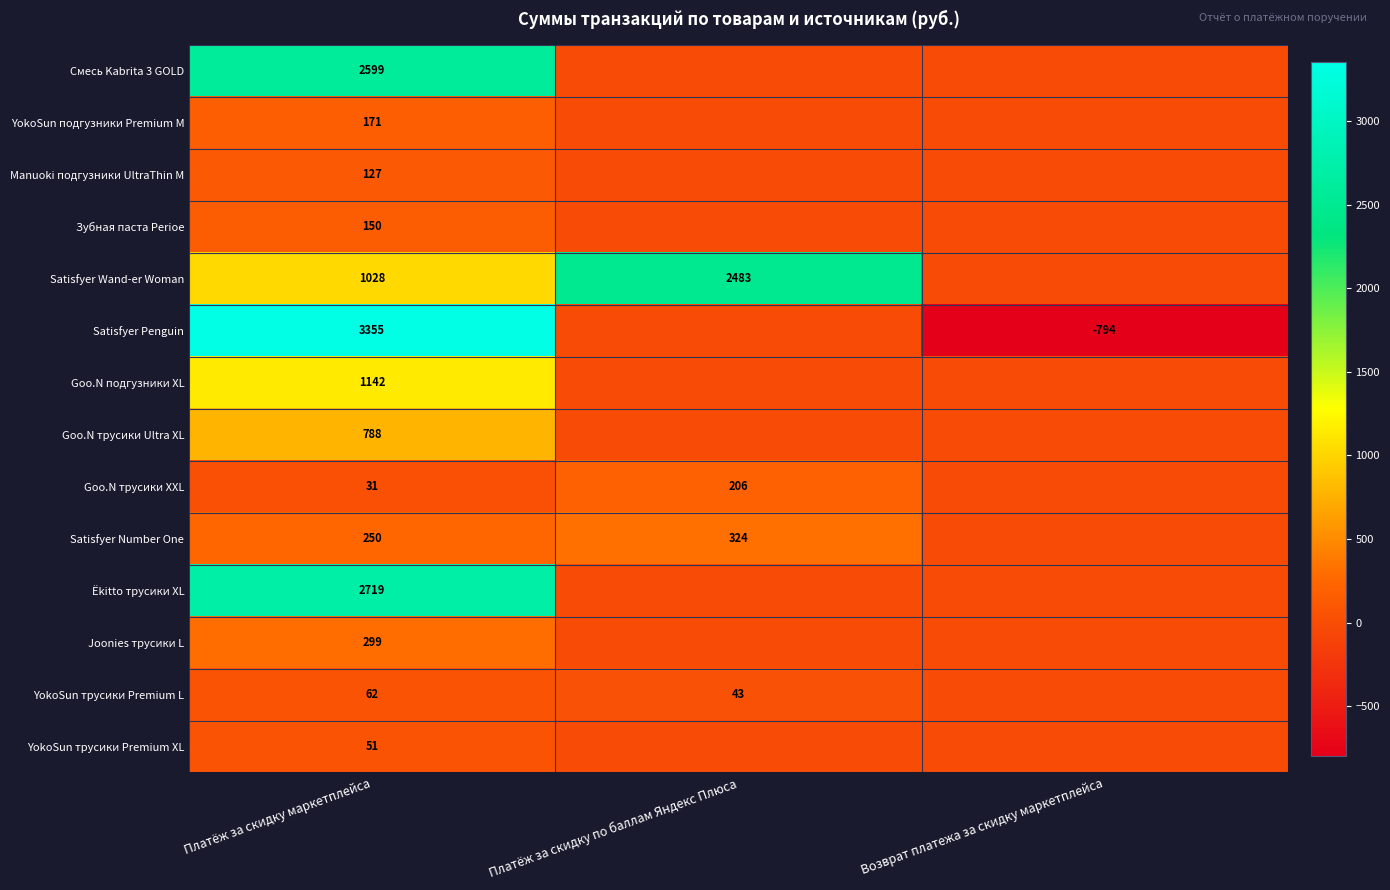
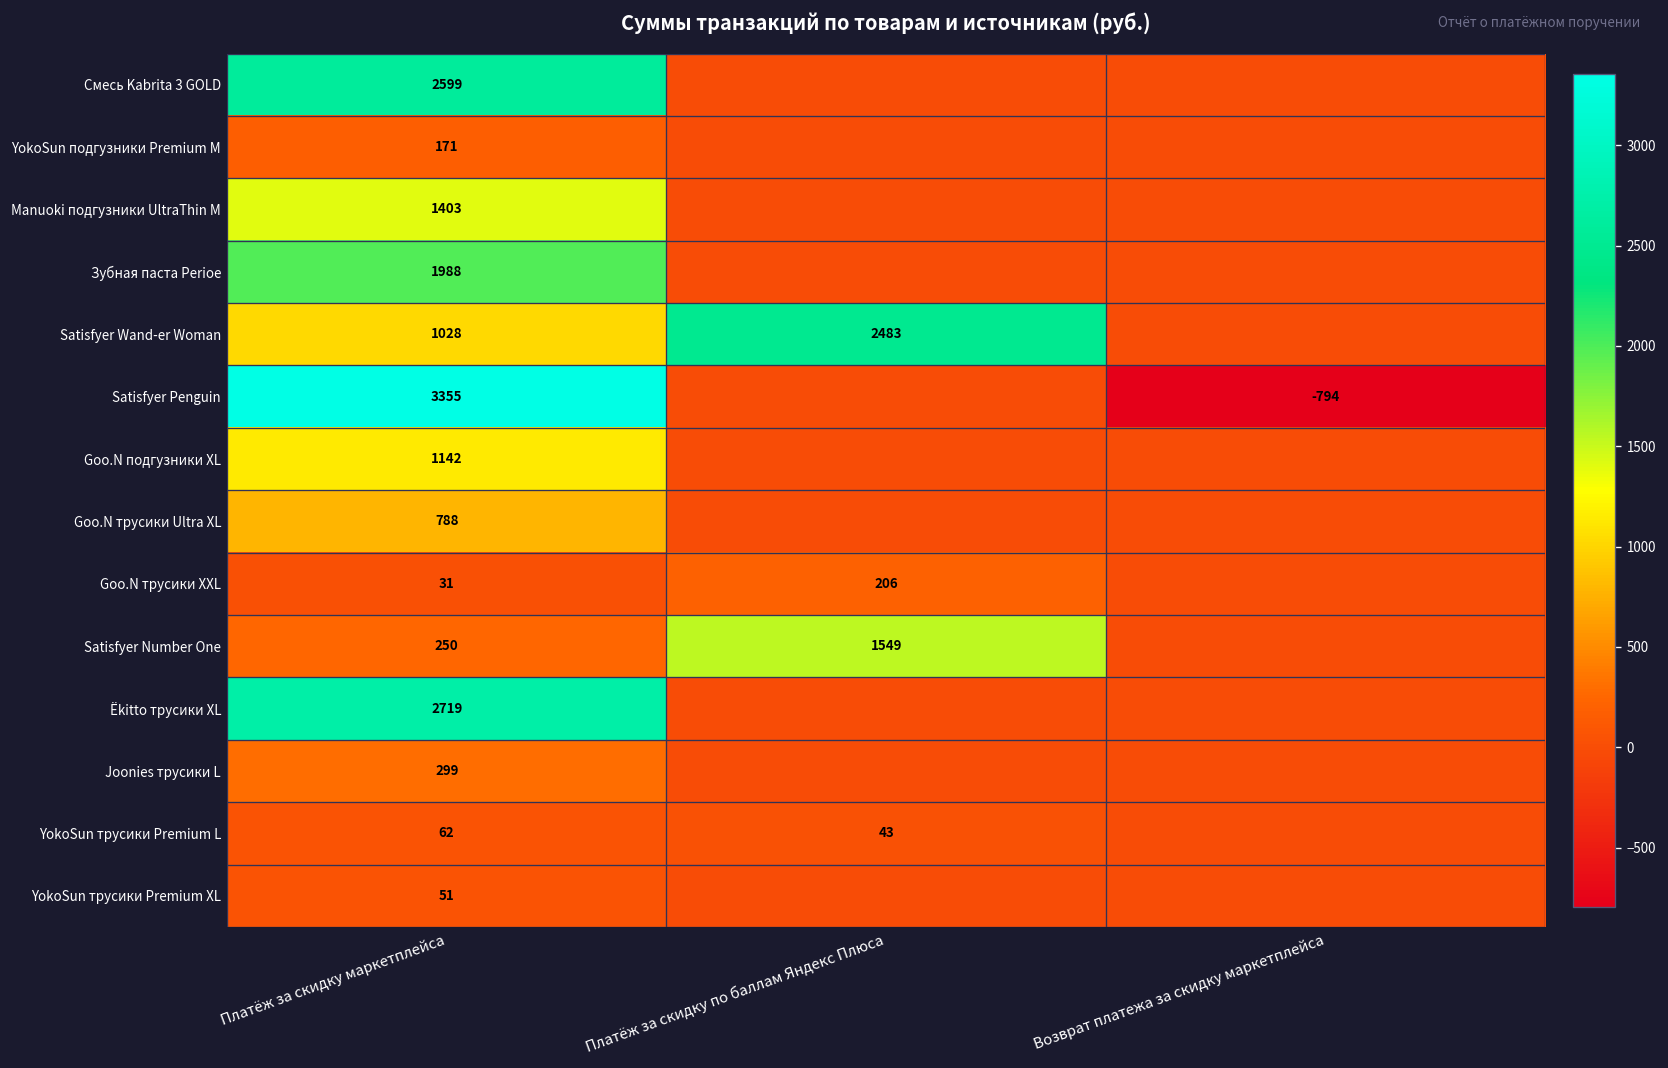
  {
    "Смесь Kabrita 3 GOLD": {
      "Платёж за скидку маркетплейса": 2599
    },
    "YokoSun подгузники Premium M": {
      "Платёж за скидку маркетплейса": 171
    },
    "Manuoki подгузники UltraThin M": {
-     "Платёж за скидку маркетплейса": 127
+     "Платёж за скидку маркетплейса": 1403
    },
    "Зубная паста Perioe": {
-     "Платёж за скидку маркетплейса": 150
+     "Платёж за скидку маркетплейса": 1988
    },
    "Satisfyer Wand-er Woman": {
      "Платёж за скидку маркетплейса": 1028,
      "Платёж за скидку по баллам Яндекс Плюса": 2483
    },
    "Satisfyer Penguin": {
      "Платёж за скидку маркетплейса": 3355,
      "Возврат платежа за скидку маркетплейса": -794
    },
    "Goo.N подгузники XL": {
      "Платёж за скидку маркетплейса": 1142
    },
    "Goo.N трусики Ultra XL": {
      "Платёж за скидку маркетплейса": 788
    },
    "Goo.N трусики XXL": {
      "Платёж за скидку маркетплейса": 31,
      "Платёж за скидку по баллам Яндекс Плюса": 206
    },
    "Satisfyer Number One": {
      "Платёж за скидку маркетплейса": 250,
-     "Платёж за скидку по баллам Яндекс Плюса": 324
+     "Платёж за скидку по баллам Яндекс Плюса": 1549
    },
    "Ёkitto трусики XL": {
      "Платёж за скидку маркетплейса": 2719
    },
    "Joonies трусики L": {
      "Платёж за скидку маркетплейса": 299
    },
    "YokoSun трусики Premium L": {
      "Платёж за скидку маркетплейса": 62,
      "Платёж за скидку по баллам Яндекс Плюса": 43
    },
    "YokoSun трусики Premium XL": {
      "Платёж за скидку маркетплейса": 51
    }
  }
